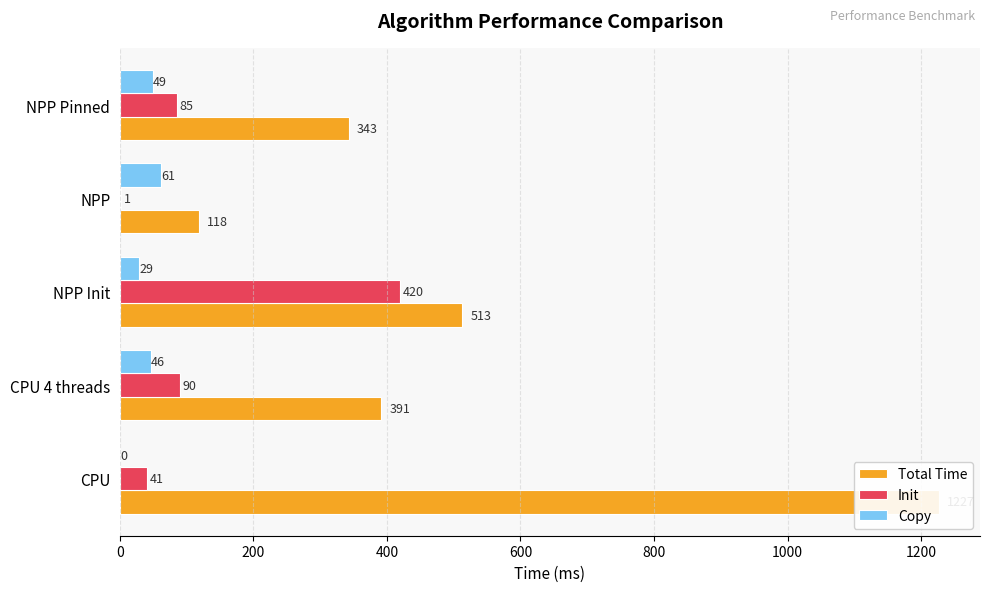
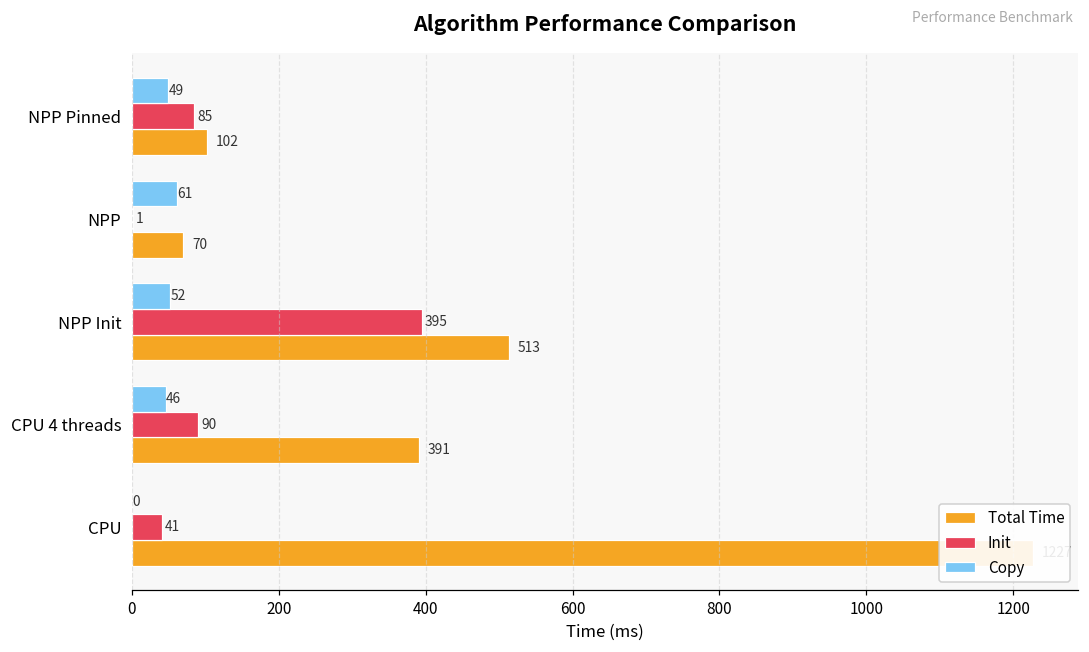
  {
    "Total Time": {
-     "NPP Pinned": 343,
-     "NPP": 118,
+     "NPP Pinned": 102,
+     "NPP": 70,
      "NPP Init": 513,
      "CPU 4 threads": 391
    },
    "Init": {
      "NPP Pinned": 85,
      "NPP": 1,
-     "NPP Init": 420,
+     "NPP Init": 395,
      "CPU 4 threads": 90,
      "CPU": 41
    },
    "Copy": {
      "NPP Pinned": 49,
      "NPP": 61,
-     "NPP Init": 29,
+     "NPP Init": 52,
      "CPU 4 threads": 46,
      "CPU": 0
    }
  }
